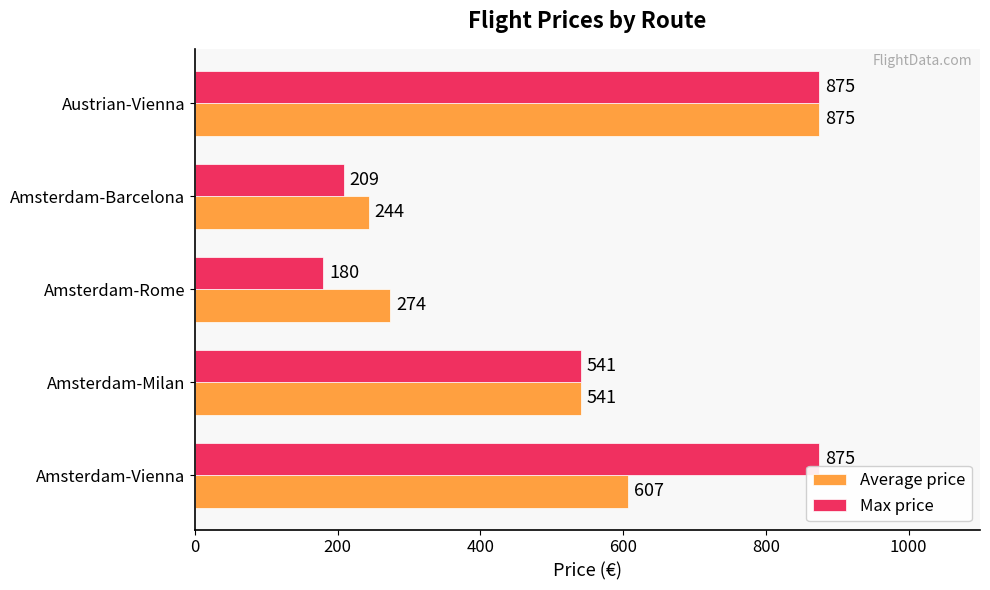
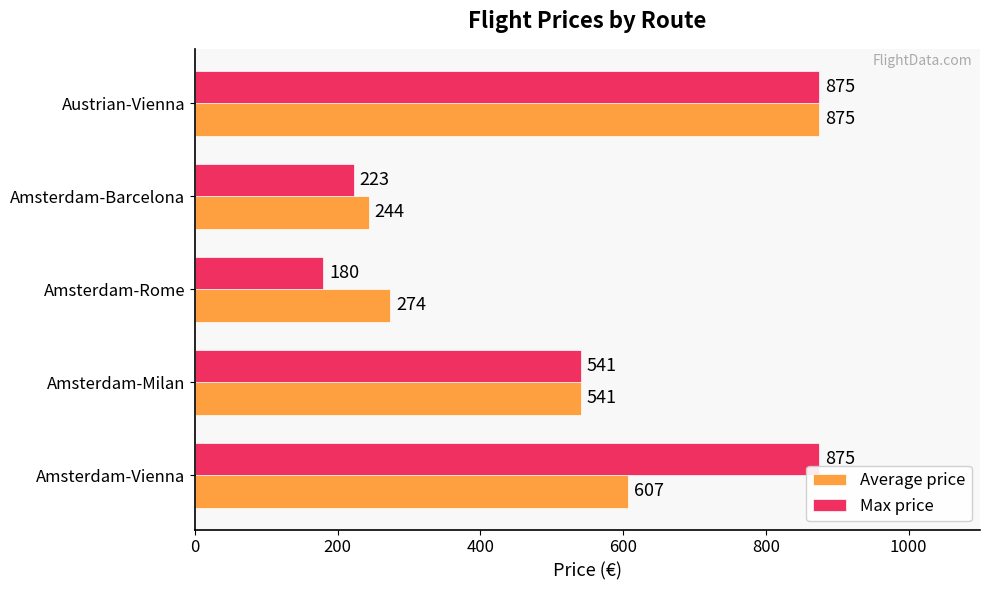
  {
    "Average price": {
      "Austrian-Vienna": 875,
      "Amsterdam-Barcelona": 244,
      "Amsterdam-Rome": 274,
      "Amsterdam-Milan": 541,
      "Amsterdam-Vienna": 607
    },
    "Max price": {
      "Austrian-Vienna": 875,
-     "Amsterdam-Barcelona": 209,
+     "Amsterdam-Barcelona": 223,
      "Amsterdam-Rome": 180,
      "Amsterdam-Milan": 541
    }
  }
